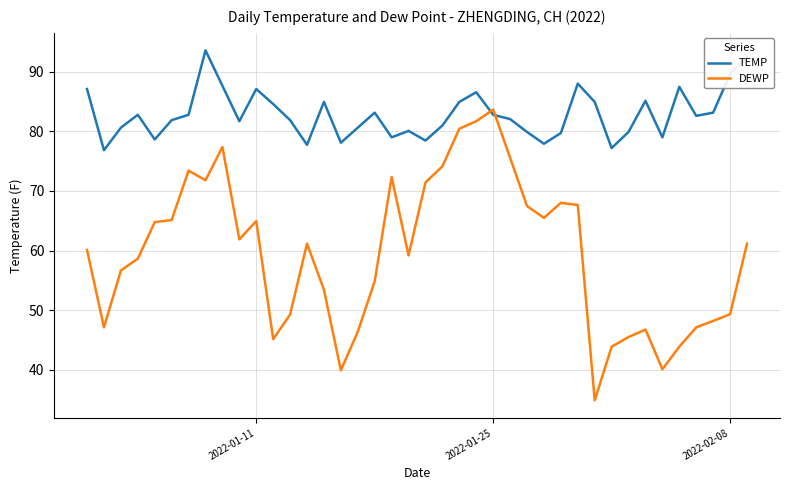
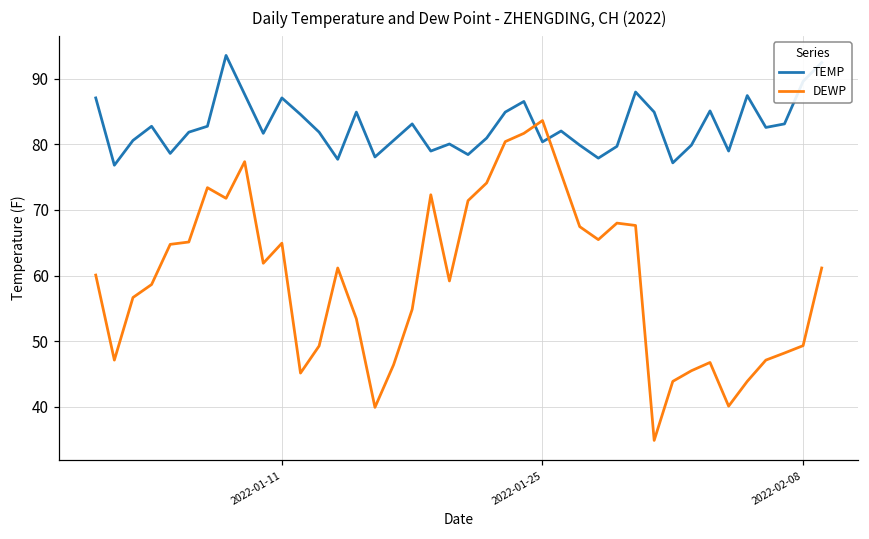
  {
    "TEMP": {
      "2022-01-11": 87,
-     "2022-01-25": 83
+     "2022-01-25": 80
    },
    "DEWP": {
      "2022-01-11": 65,
      "2022-01-25": 84,
      "2022-02-08": 49
    }
  }
